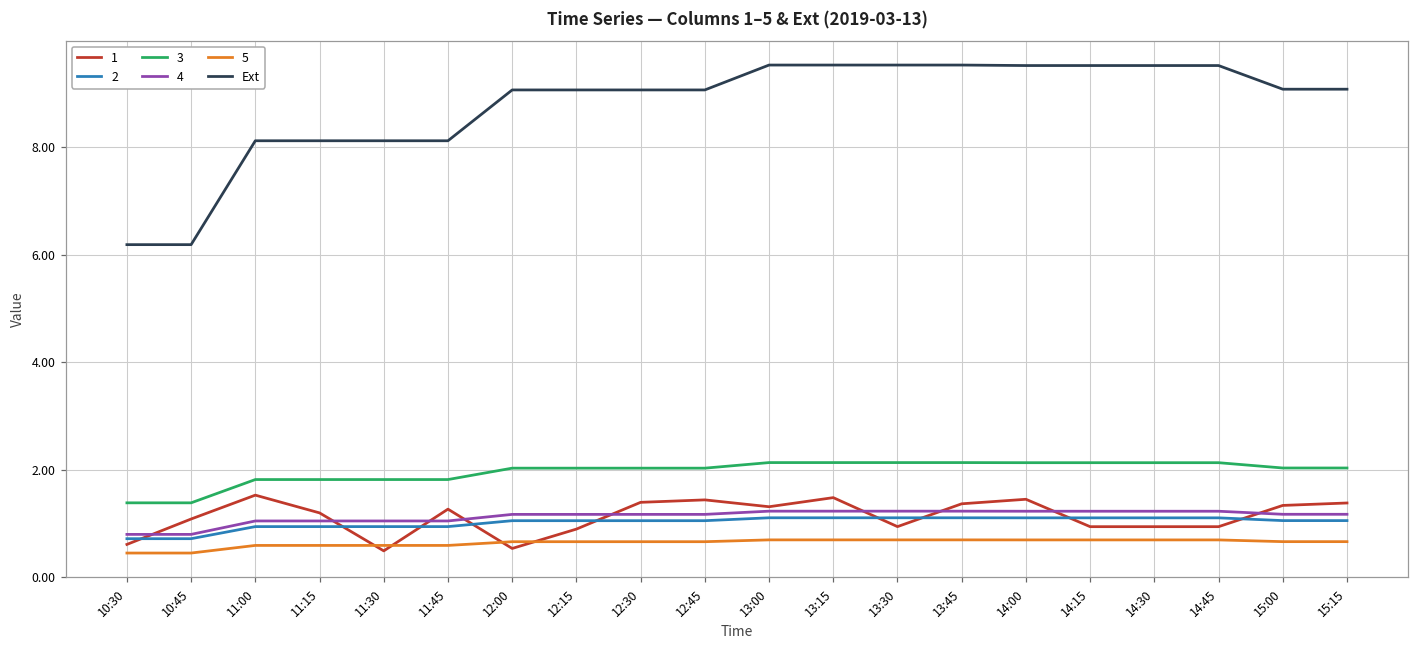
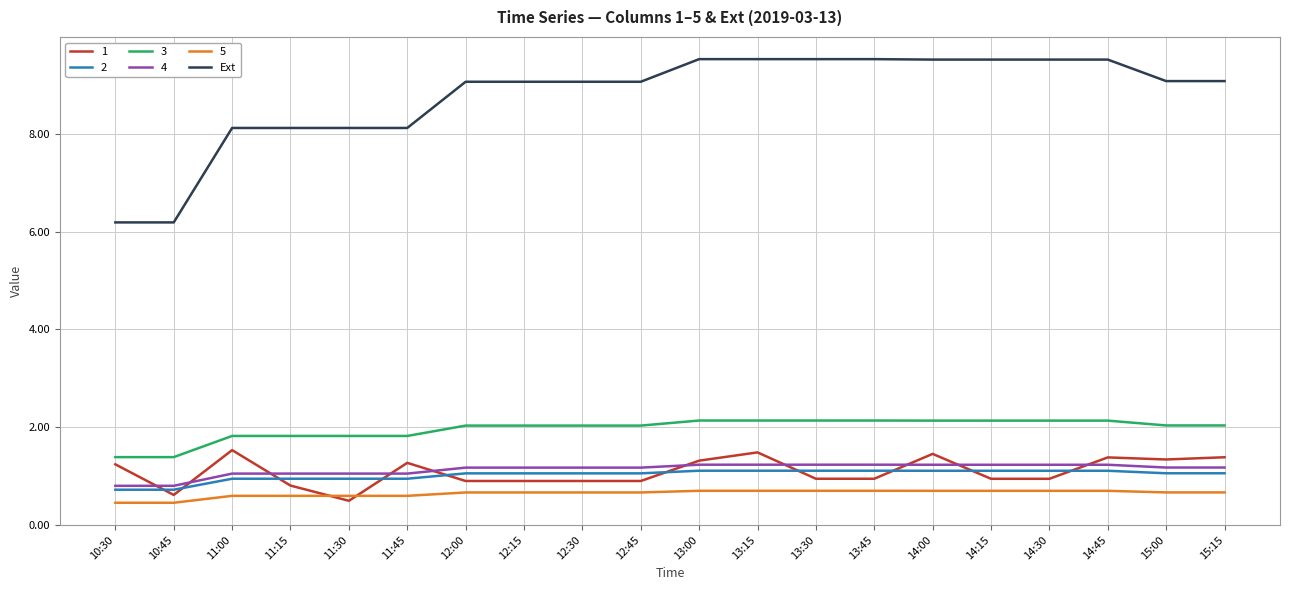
  {
    "1": {
-     "10:30": 0.6,
-     "10:45": 1.1,
+     "10:30": 1.2,
+     "10:45": 0.6,
      "11:00": 1.5,
-     "11:15": 1.2,
+     "11:15": 0.8,
      "11:30": 0.5,
      "11:45": 1.3,
-     "12:00": 0.5,
+     "12:00": 0.9,
      "12:15": 0.9,
-     "12:30": 1.4,
-     "12:45": 1.4,
+     "12:30": 0.9,
+     "12:45": 0.9,
      "13:00": 1.3,
      "13:15": 1.5,
      "13:30": 0.9,
-     "13:45": 1.4,
+     "13:45": 0.9,
      "14:00": 1.5,
      "14:15": 0.9,
      "14:30": 0.9,
-     "14:45": 0.9,
+     "14:45": 1.4,
      "15:00": 1.3,
      "15:15": 1.4
    },
    "2": {
      "10:30": 0.7,
      "10:45": 0.7,
      "11:00": 0.9,
      "11:15": 0.9,
      "11:30": 0.9,
      "11:45": 0.9,
      "12:00": 1.1,
      "12:15": 1.1,
      "12:30": 1.1,
      "12:45": 1.1,
      "13:00": 1.1,
      "13:15": 1.1,
      "13:30": 1.1,
      "13:45": 1.1,
      "14:00": 1.1,
      "14:15": 1.1,
      "14:30": 1.1,
      "14:45": 1.1,
      "15:00": 1.1,
      "15:15": 1.1
    },
    "3": {
      "10:30": 1.4,
      "10:45": 1.4,
      "11:00": 1.8,
      "11:15": 1.8,
      "11:30": 1.8,
      "11:45": 1.8,
      "12:00": 2.0,
      "12:15": 2.0,
      "12:30": 2.0,
      "12:45": 2.0,
      "13:00": 2.1,
      "13:15": 2.1,
      "13:30": 2.1,
      "13:45": 2.1,
      "14:00": 2.1,
      "14:15": 2.1,
      "14:30": 2.1,
      "14:45": 2.1,
      "15:00": 2.0,
      "15:15": 2.0
    },
    "4": {
      "10:30": 0.8,
      "10:45": 0.8,
      "11:00": 1.1,
      "11:15": 1.1,
      "11:30": 1.1,
      "11:45": 1.1,
      "12:00": 1.2,
      "12:15": 1.2,
      "12:30": 1.2,
      "12:45": 1.2,
      "13:00": 1.2,
      "13:15": 1.2,
      "13:30": 1.2,
      "13:45": 1.2,
      "14:00": 1.2,
      "14:15": 1.2,
      "14:30": 1.2,
      "14:45": 1.2,
      "15:00": 1.2,
      "15:15": 1.2
    },
    "5": {
      "10:30": 0.5,
      "10:45": 0.5,
      "11:00": 0.6,
      "11:15": 0.6,
      "11:30": 0.6,
      "11:45": 0.6,
      "12:00": 0.7,
      "12:15": 0.7,
      "12:30": 0.7,
      "12:45": 0.7,
      "13:00": 0.7,
      "13:15": 0.7,
      "13:30": 0.7,
      "13:45": 0.7,
      "14:00": 0.7,
      "14:15": 0.7,
      "14:30": 0.7,
      "14:45": 0.7,
      "15:00": 0.7,
      "15:15": 0.7
    },
    "Ext": {
      "10:30": 6.2,
      "10:45": 6.2,
      "11:00": 8.1,
      "11:15": 8.1,
      "11:30": 8.1,
      "11:45": 8.1,
      "12:00": 9.1,
      "12:15": 9.1,
      "12:30": 9.1,
      "12:45": 9.1,
      "13:00": 9.5,
      "13:15": 9.5,
      "13:30": 9.5,
      "13:45": 9.5,
      "14:00": 9.5,
      "14:15": 9.5,
      "14:30": 9.5,
      "14:45": 9.5,
      "15:00": 9.1,
      "15:15": 9.1
    }
  }
